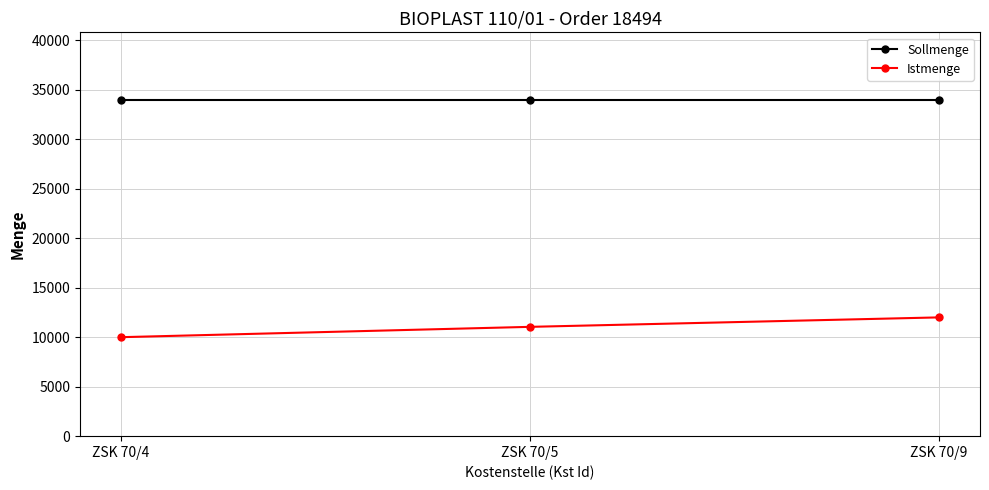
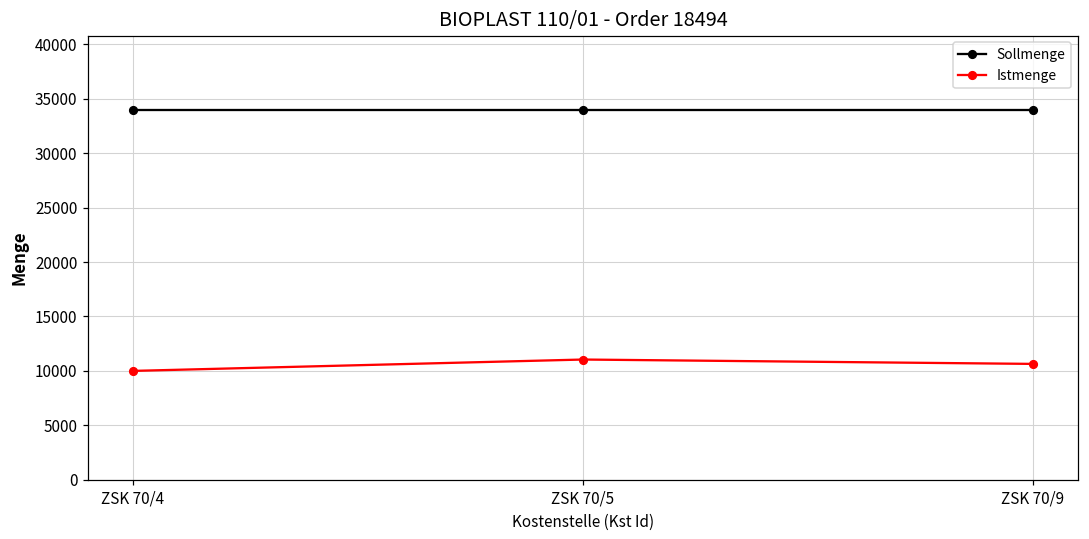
  {
    "Sollmenge": {
      "ZSK 70/4": 34000,
      "ZSK 70/5": 34000,
      "ZSK 70/9": 34000
    },
    "Istmenge": {
      "ZSK 70/4": 10000,
      "ZSK 70/5": 11000,
-     "ZSK 70/9": 12000
+     "ZSK 70/9": 11000
    }
  }
